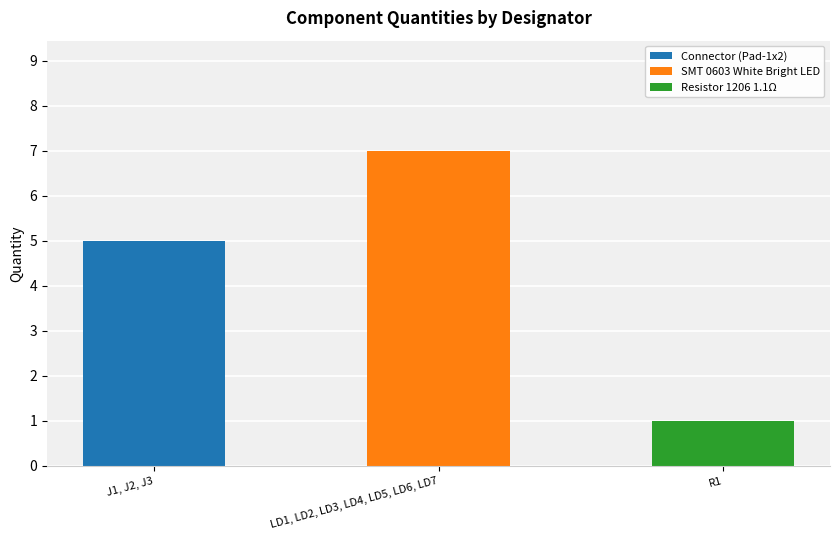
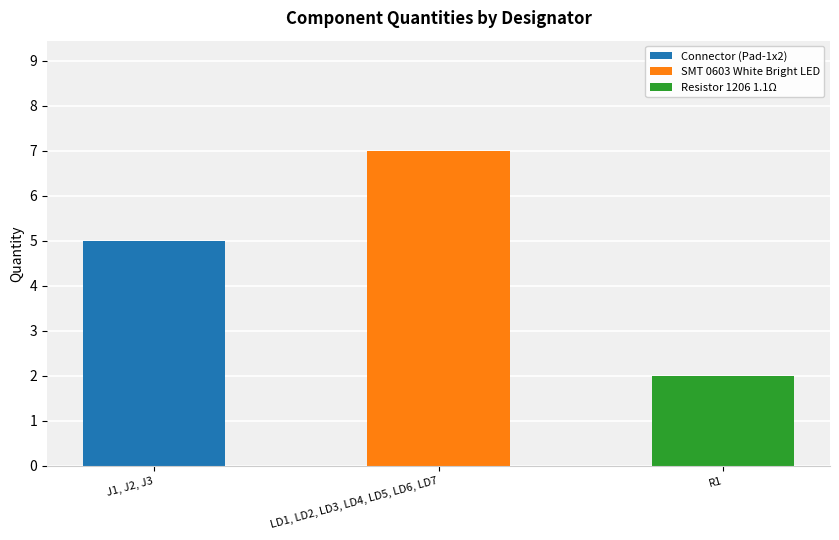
  {
    "J1, J2, J3": 5,
    "LD1, LD2, LD3, LD4, LD5, LD6, LD7": 7,
-   "R1": 1
+   "R1": 2
  }
